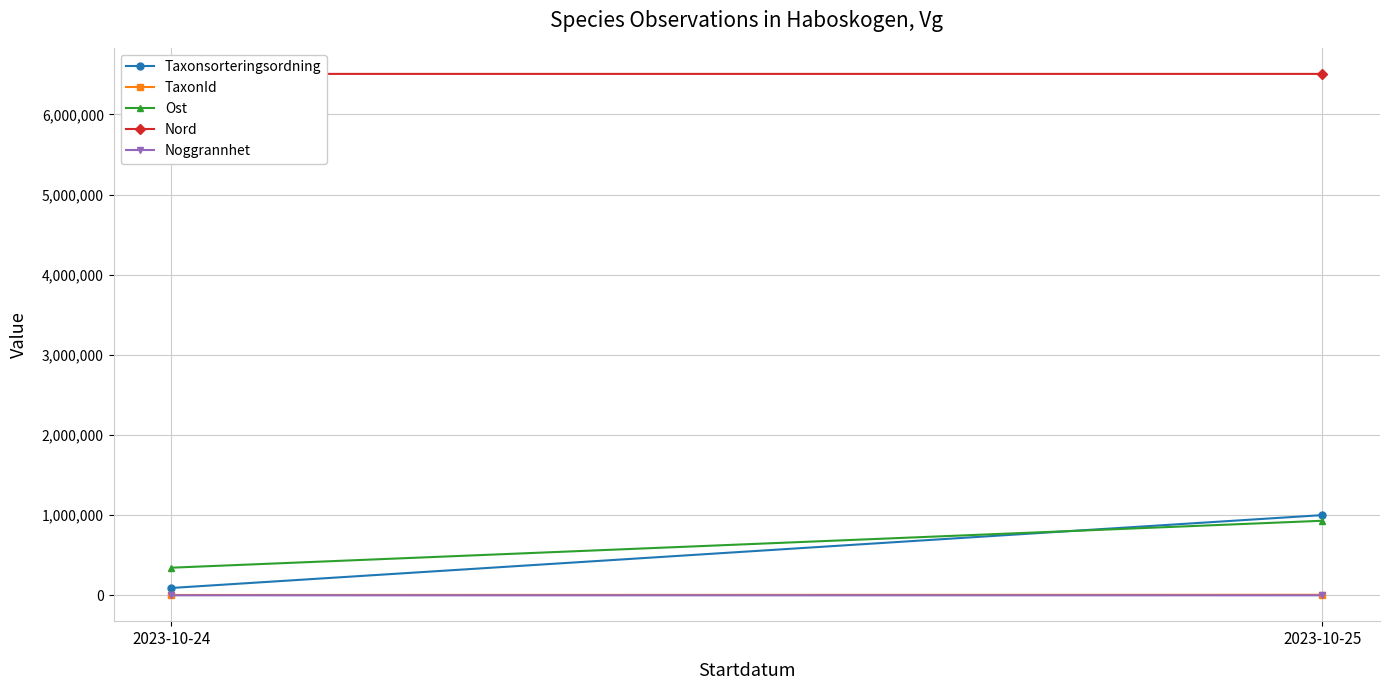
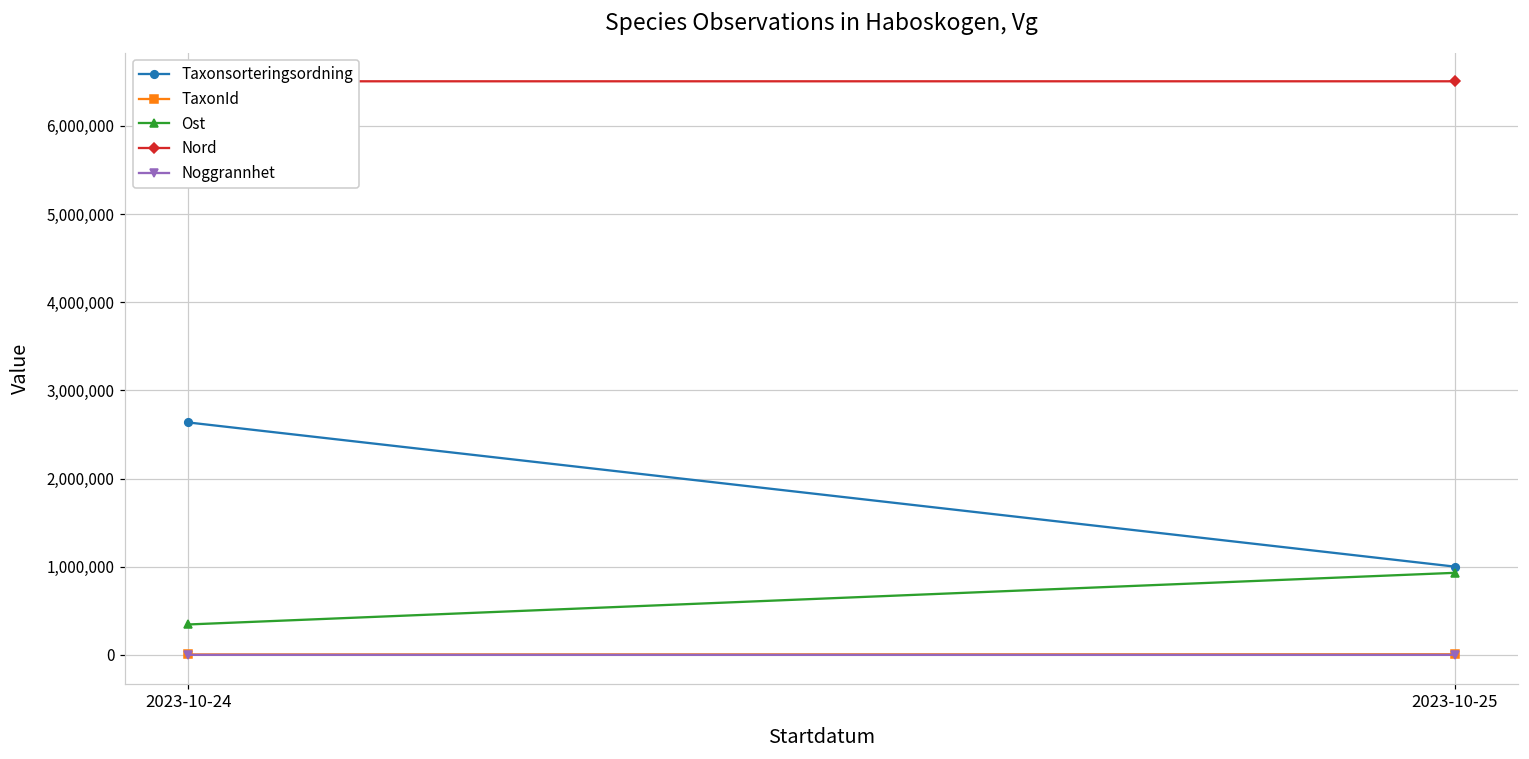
  {
    "Taxonsorteringsordning": {
-     "2023-10-24": "100,000",
+     "2023-10-24": "2,600,000",
      "2023-10-25": "1,000,000"
    },
    "Noggrannhet": {
      "2023-10-24": "0",
      "2023-10-25": "0"
    },
    "Ost": {
      "2023-10-24": "300,000",
      "2023-10-25": "900,000"
    },
    "Nord": {
      "2023-10-25": "6,500,000"
    }
  }
